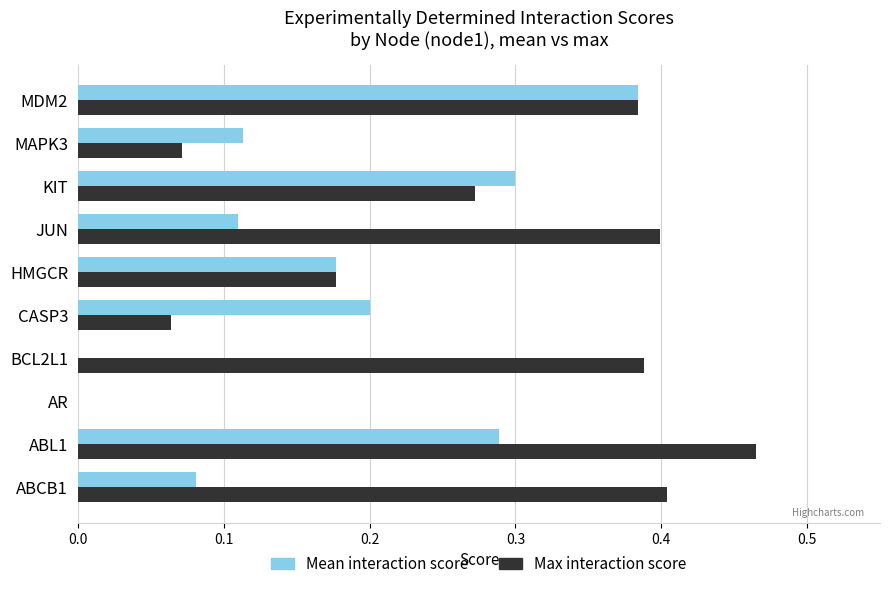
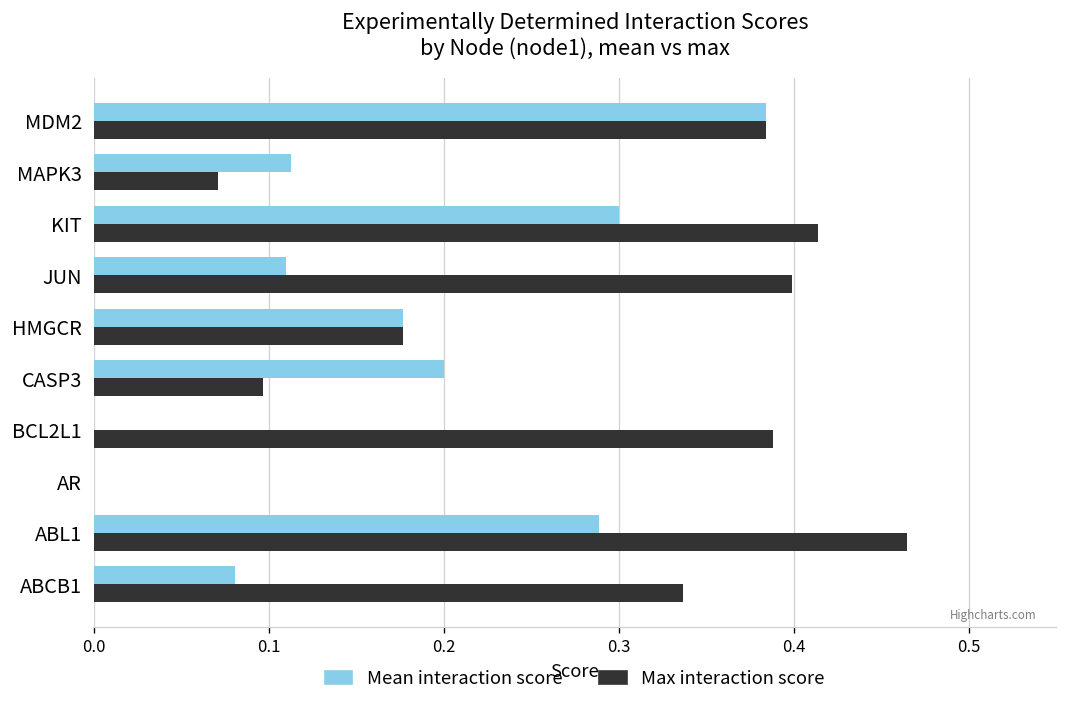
  {
    "Mean interaction score": {
      "MDM2": 0.384,
      "MAPK3": 0.113,
      "KIT": 0.300,
      "JUN": 0.110,
      "HMGCR": 0.177,
      "CASP3": 0.200,
      "BCL2L1": 0.000,
      "AR": 0.000,
      "ABL1": 0.289,
      "ABCB1": 0.081
    },
    "Max interaction score": {
      "MDM2": 0.384,
      "MAPK3": 0.071,
-     "KIT": 0.272,
+     "KIT": 0.414,
      "JUN": 0.399,
      "HMGCR": 0.177,
-     "CASP3": 0.064,
+     "CASP3": 0.097,
      "BCL2L1": 0.388,
      "AR": 0.000,
      "ABL1": 0.465,
-     "ABCB1": 0.404
+     "ABCB1": 0.337
    }
  }
